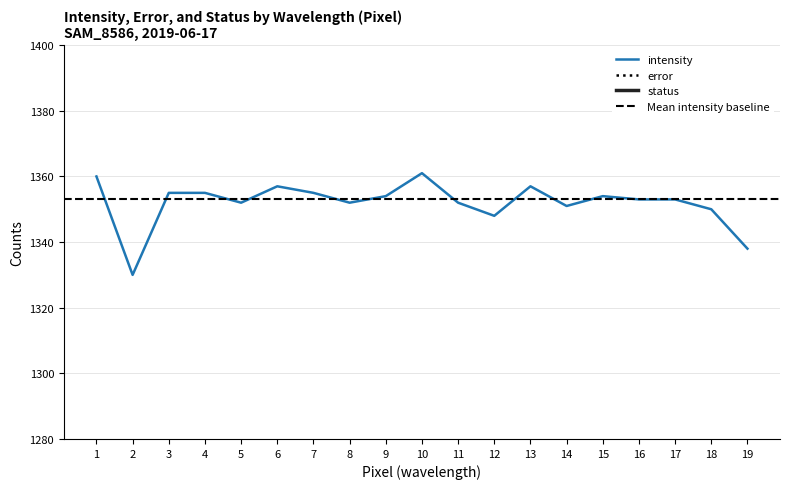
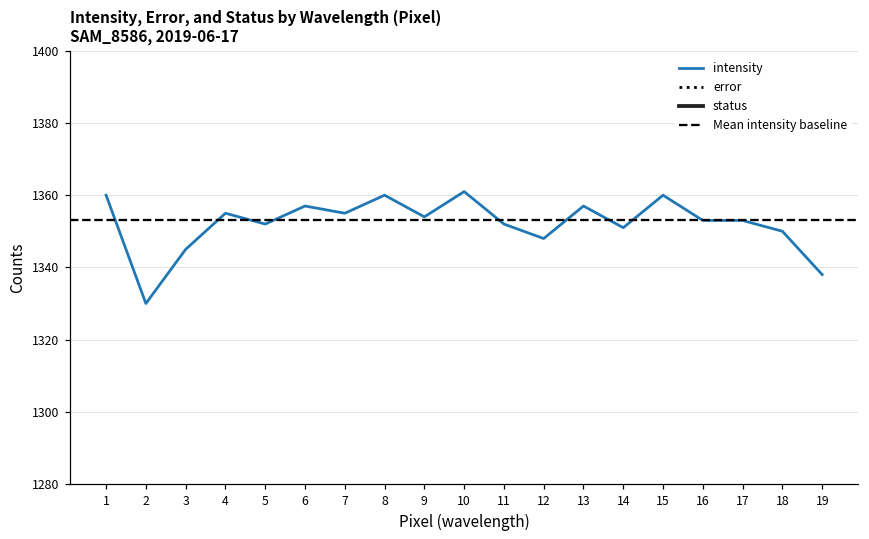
  {
    "intensity": {
      "1": 1360,
      "2": 1330,
-     "3": 1355,
+     "3": 1345,
      "4": 1355,
      "5": 1352,
      "6": 1357,
      "7": 1355,
-     "8": 1352,
+     "8": 1360,
      "9": 1354,
      "10": 1361,
      "11": 1352,
      "12": 1348,
      "13": 1357,
      "14": 1351,
-     "15": 1354,
+     "15": 1360,
      "16": 1353,
      "17": 1353,
      "18": 1350,
      "19": 1338
    }
  }
